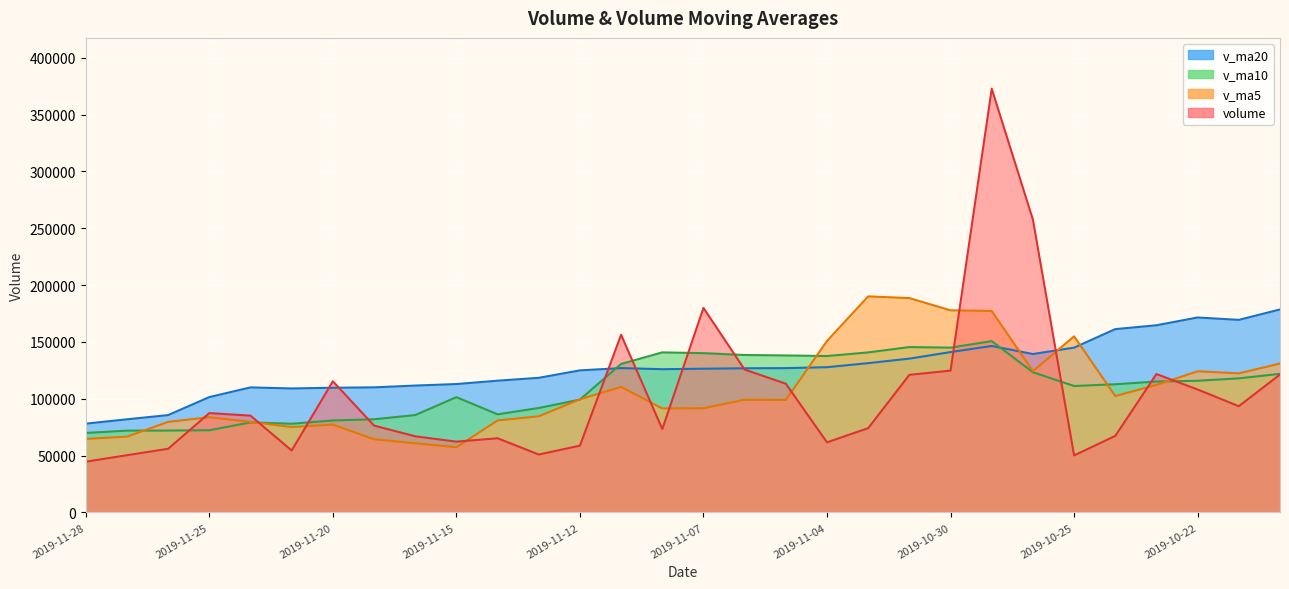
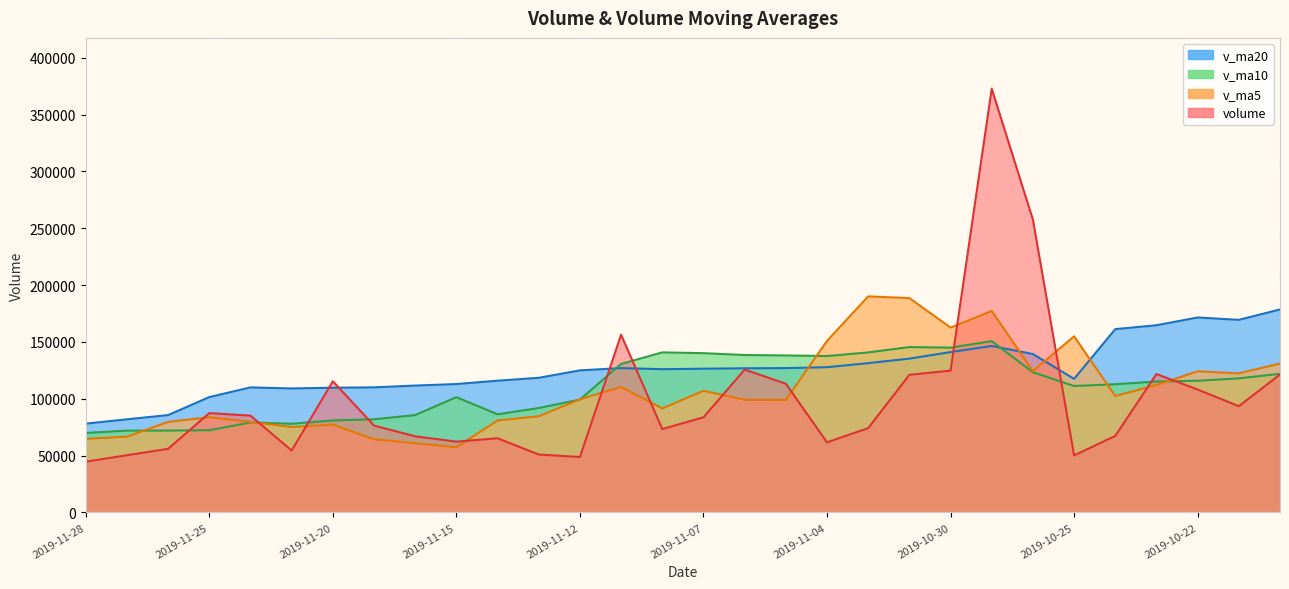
  {
    "v_ma20": {
      "2019-11-28": 78000,
      "2019-11-25": 101000,
      "2019-11-20": 110000,
      "2019-11-15": 113000,
      "2019-11-12": 125000,
      "2019-11-07": 126000,
      "2019-11-04": 128000,
      "2019-10-30": 141000,
-     "2019-10-25": 145000,
+     "2019-10-25": 118000,
      "2019-10-22": 172000
    },
    "v_ma10": {
      "2019-11-28": 70000,
      "2019-11-25": 72000,
      "2019-11-20": 81000,
      "2019-11-15": 101000,
      "2019-11-07": 140000,
      "2019-11-04": 138000,
      "2019-10-30": 145000,
      "2019-10-25": 111000,
      "2019-10-22": 116000
    },
    "v_ma5": {
      "2019-11-28": 65000,
      "2019-11-25": 84000,
      "2019-11-20": 77000,
      "2019-11-15": 57000,
-     "2019-11-07": 92000,
+     "2019-11-07": 107000,
      "2019-11-04": 151000,
-     "2019-10-30": 178000,
+     "2019-10-30": 163000,
      "2019-10-25": 155000,
      "2019-10-22": 124000
    },
    "volume": {
      "2019-11-28": 45000,
      "2019-11-25": 87000,
      "2019-11-20": 115000,
      "2019-11-15": 62000,
-     "2019-11-12": 59000,
-     "2019-11-07": 180000,
+     "2019-11-12": 49000,
+     "2019-11-07": 84000,
      "2019-11-04": 62000,
      "2019-10-30": 125000,
      "2019-10-25": 50000,
      "2019-10-22": 108000
    }
  }
